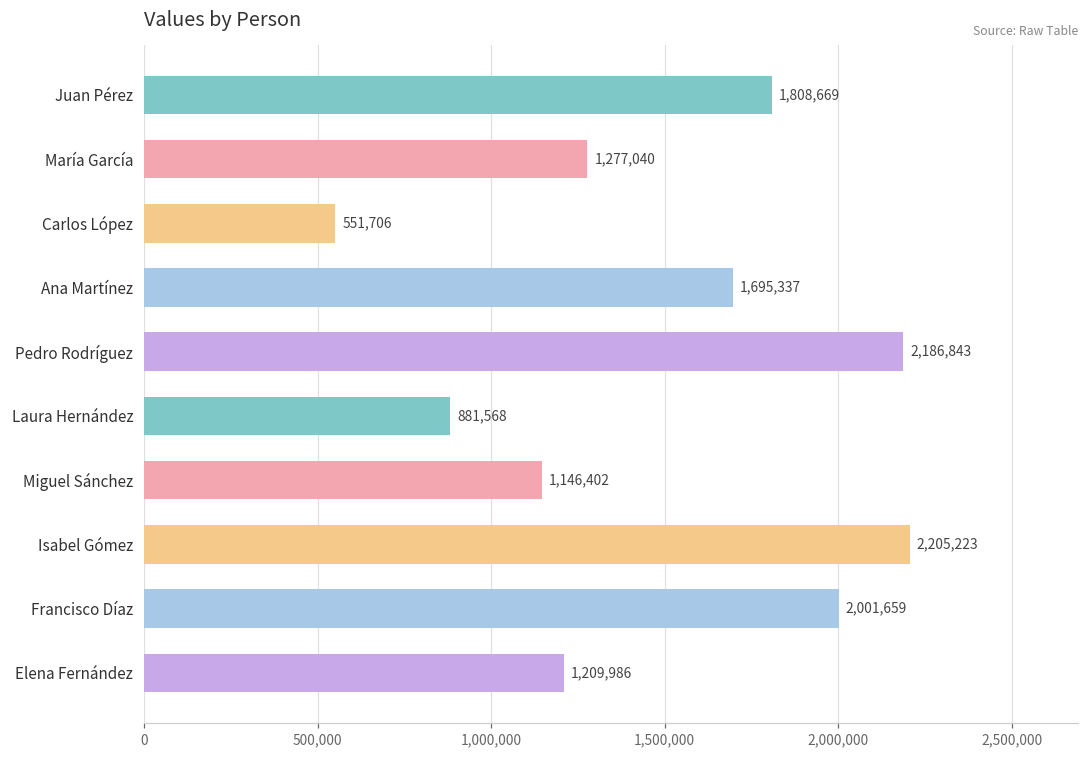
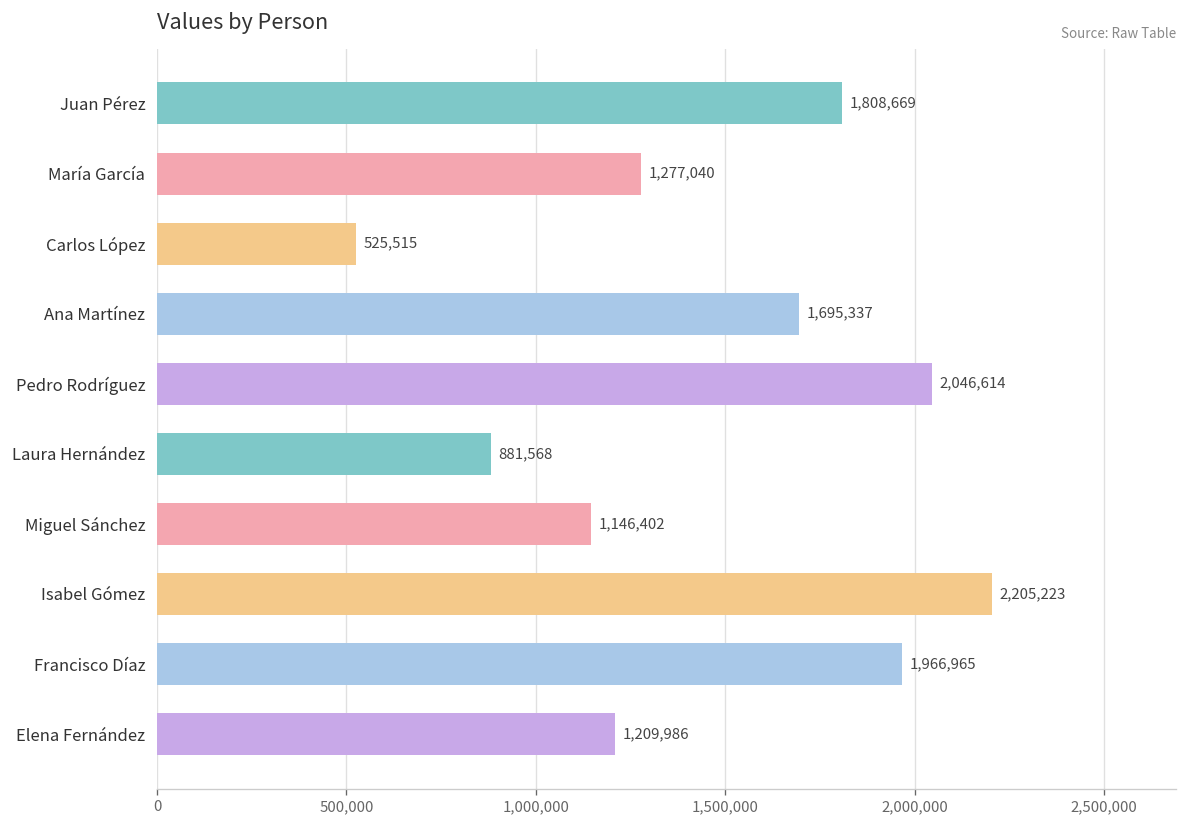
  {
    "Juan Pérez": "1,808,669",
    "María García": "1,277,040",
-   "Carlos López": "551,706",
+   "Carlos López": "525,515",
    "Ana Martínez": "1,695,337",
-   "Pedro Rodríguez": "2,186,843",
+   "Pedro Rodríguez": "2,046,614",
    "Laura Hernández": "881,568",
    "Miguel Sánchez": "1,146,402",
    "Isabel Gómez": "2,205,223",
-   "Francisco Díaz": "2,001,659",
+   "Francisco Díaz": "1,966,965",
    "Elena Fernández": "1,209,986"
  }
